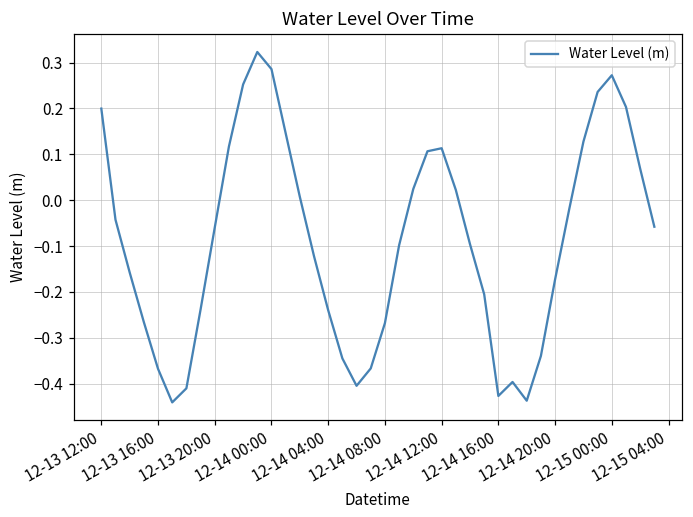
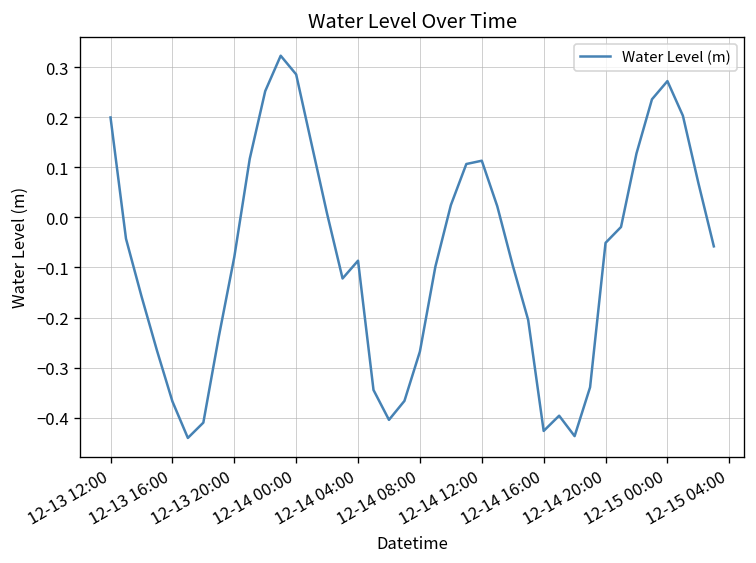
  {
    "12-13 12:00": 0.20,
    "12-13 16:00": -0.37,
-   "12-13 20:00": -0.06,
+   "12-13 20:00": -0.08,
    "12-14 00:00": 0.29,
-   "12-14 04:00": -0.24,
+   "12-14 04:00": -0.09,
    "12-14 08:00": -0.27,
    "12-14 12:00": 0.11,
    "12-14 16:00": -0.43,
-   "12-14 20:00": -0.17,
+   "12-14 20:00": -0.05,
    "12-15 00:00": 0.27
  }
